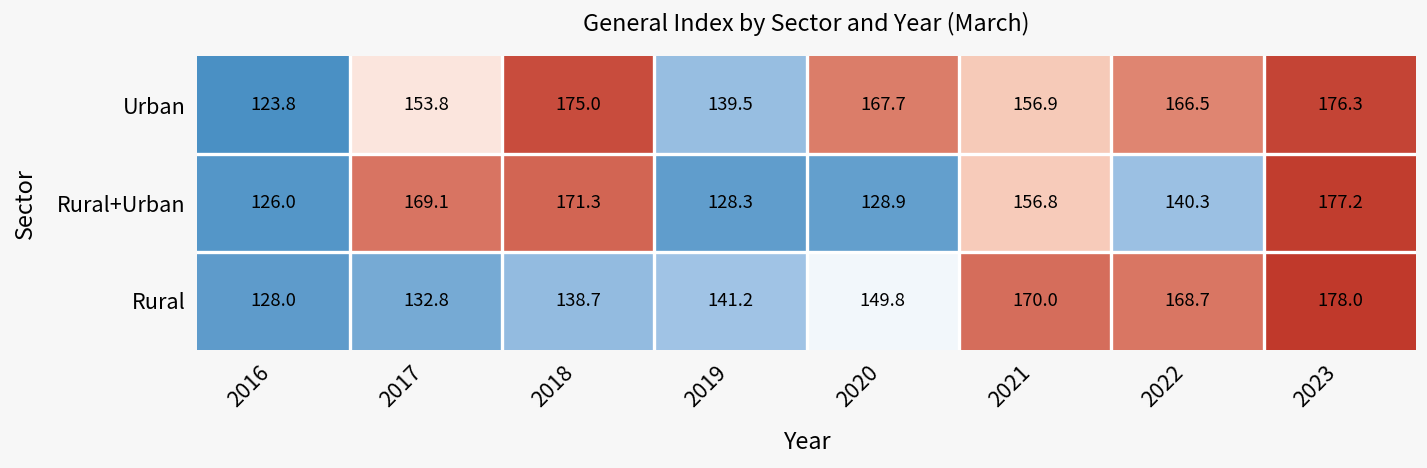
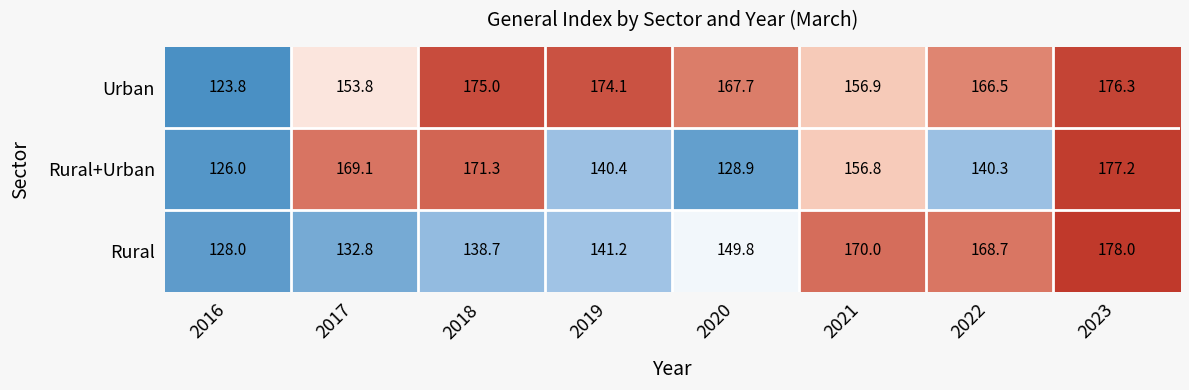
  {
    "Urban": {
      "2016": 123.8,
      "2017": 153.8,
      "2018": 175.0,
-     "2019": 139.5,
+     "2019": 174.1,
      "2020": 167.7,
      "2021": 156.9,
      "2022": 166.5,
      "2023": 176.3
    },
    "Rural+Urban": {
      "2016": 126.0,
      "2017": 169.1,
      "2018": 171.3,
-     "2019": 128.3,
+     "2019": 140.4,
      "2020": 128.9,
      "2021": 156.8,
      "2022": 140.3,
      "2023": 177.2
    },
    "Rural": {
      "2016": 128.0,
      "2017": 132.8,
      "2018": 138.7,
      "2019": 141.2,
      "2020": 149.8,
      "2021": 170.0,
      "2022": 168.7,
      "2023": 178.0
    }
  }
